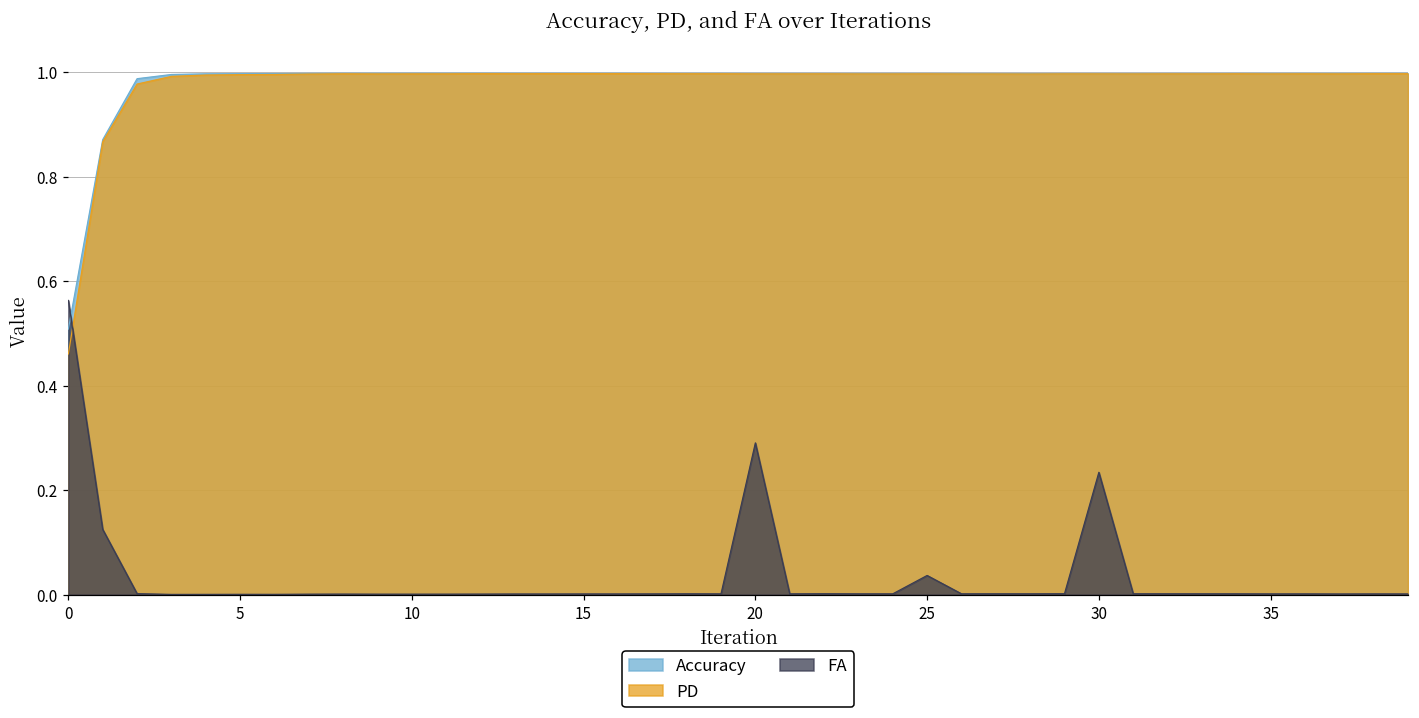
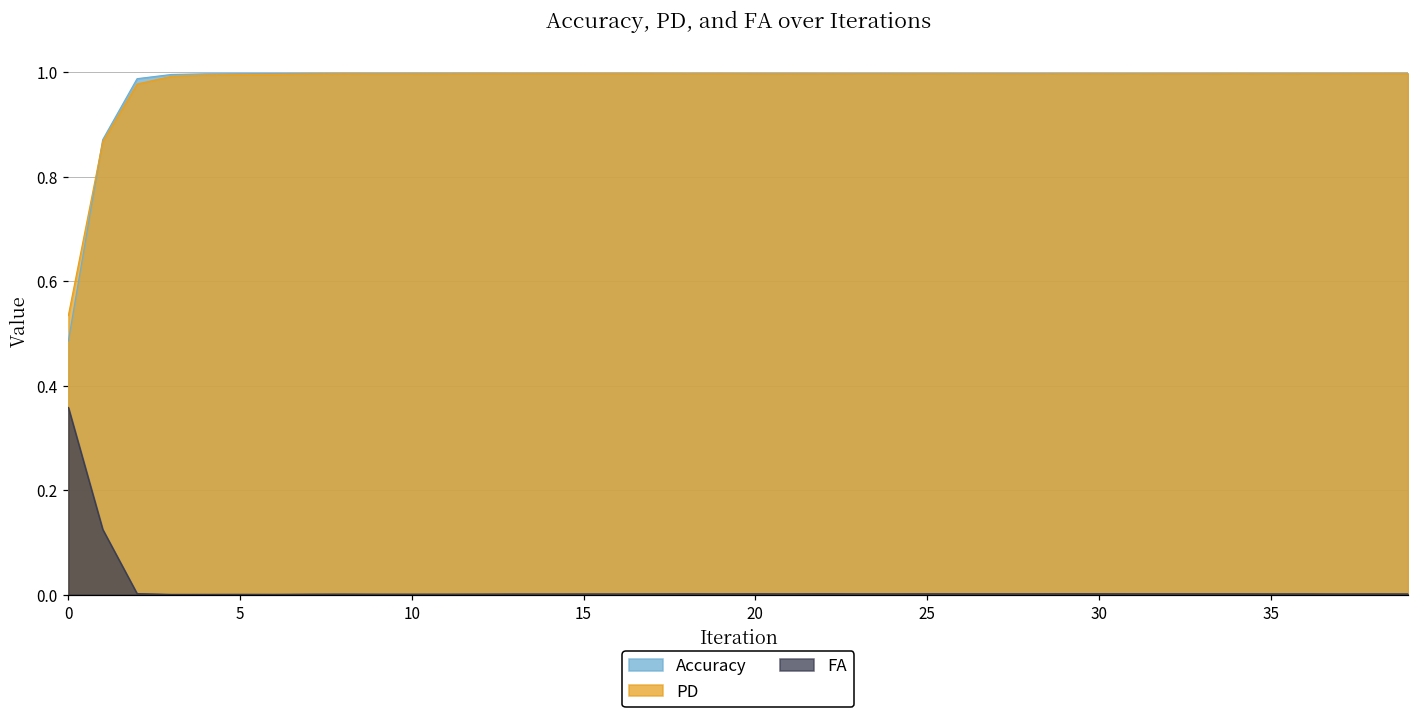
  {
    "Accuracy": {
-     "0": 0.51
+     "0": 0.49
    },
    "PD": {
-     "0": 0.46
+     "0": 0.53
    },
    "FA": {
-     "0": 0.56,
+     "0": 0.36,
      "5": 0.00,
      "10": 0.00,
      "15": 0.00,
-     "20": 0.29,
-     "25": 0.04,
-     "30": 0.23,
+     "20": 0.00,
+     "25": 0.00,
+     "30": 0.00,
      "35": 0.00
    }
  }
